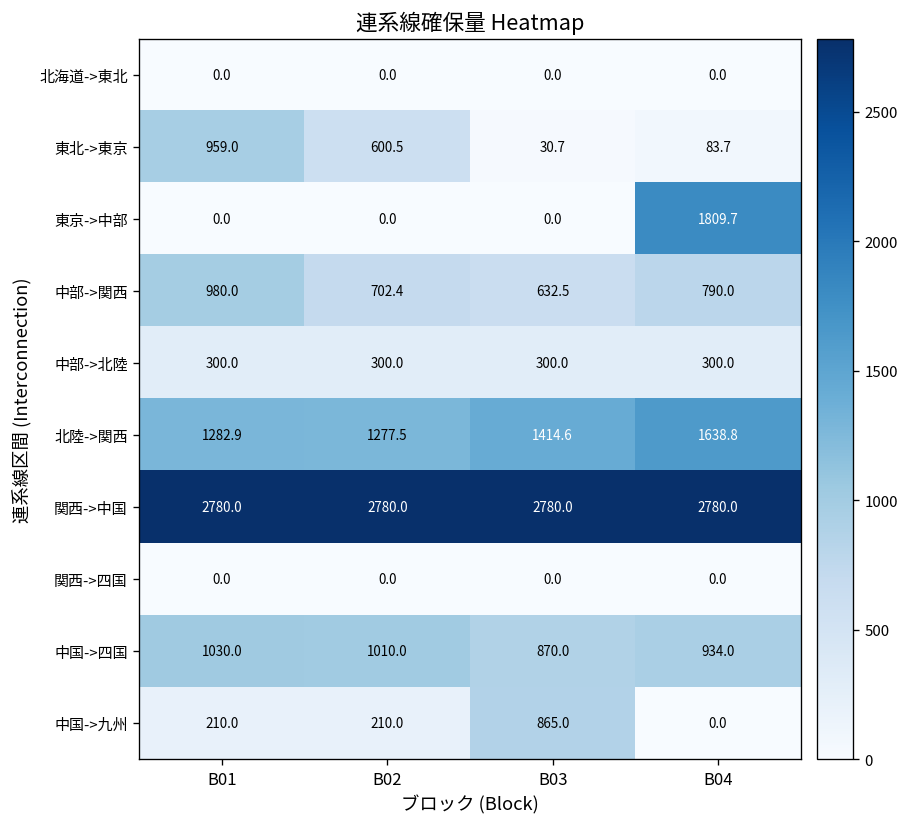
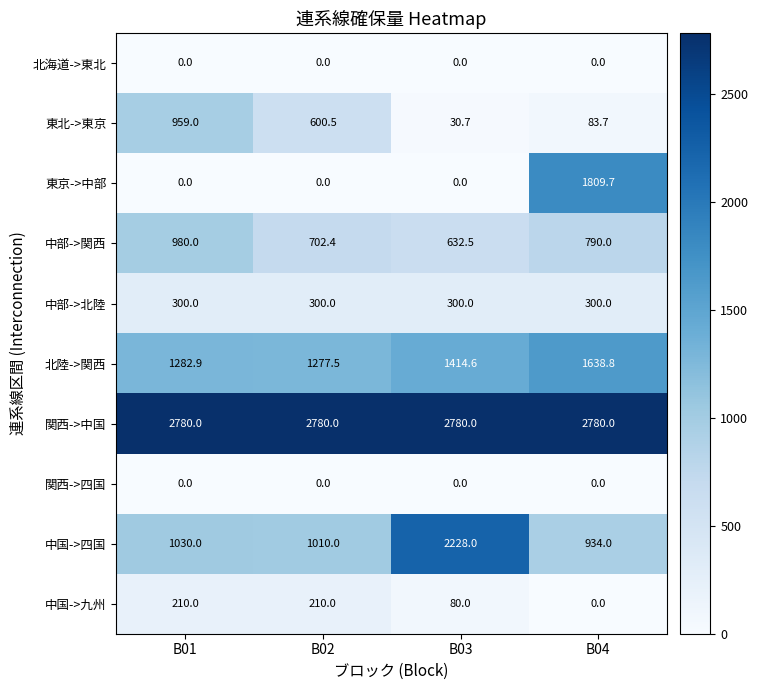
  {
    "北海道->東北": {
      "B01": 0.0,
      "B02": 0.0,
      "B03": 0.0,
      "B04": 0.0
    },
    "東北->東京": {
      "B01": 959.0,
      "B02": 600.5,
      "B03": 30.7,
      "B04": 83.7
    },
    "東京->中部": {
      "B01": 0.0,
      "B02": 0.0,
      "B03": 0.0,
      "B04": 1809.7
    },
    "中部->関西": {
      "B01": 980.0,
      "B02": 702.4,
      "B03": 632.5,
      "B04": 790.0
    },
    "中部->北陸": {
      "B01": 300.0,
      "B02": 300.0,
      "B03": 300.0,
      "B04": 300.0
    },
    "北陸->関西": {
      "B01": 1282.9,
      "B02": 1277.5,
      "B03": 1414.6,
      "B04": 1638.8
    },
    "関西->中国": {
      "B01": 2780.0,
      "B02": 2780.0,
      "B03": 2780.0,
      "B04": 2780.0
    },
    "関西->四国": {
      "B01": 0.0,
      "B02": 0.0,
      "B03": 0.0,
      "B04": 0.0
    },
    "中国->四国": {
      "B01": 1030.0,
      "B02": 1010.0,
-     "B03": 870.0,
+     "B03": 2228.0,
      "B04": 934.0
    },
    "中国->九州": {
      "B01": 210.0,
      "B02": 210.0,
-     "B03": 865.0,
+     "B03": 80.0,
      "B04": 0.0
    }
  }
